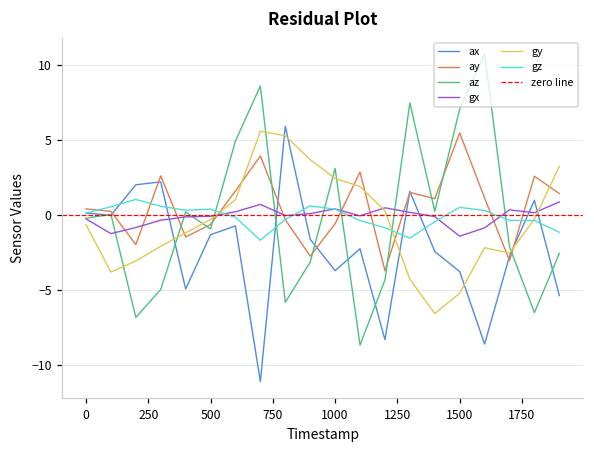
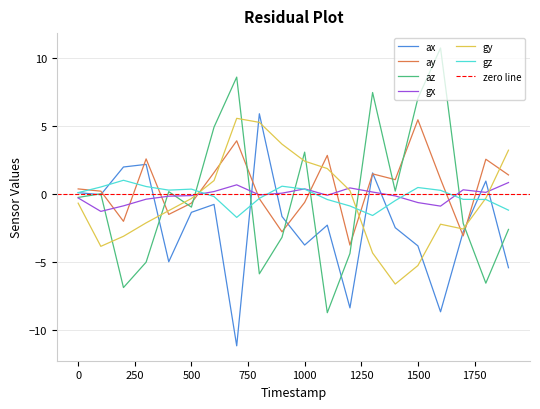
  {
    "ax": {
      "500": -1.3,
      "1000": -3.7,
      "1500": -3.8
    },
    "ay": {
      "0": 0.4,
      "500": -0.6,
      "1000": -0.6,
      "1500": 5.5
    },
    "az": {
      "500": -0.9,
      "1000": 3.1
    },
    "gx": {
      "500": -0.1,
-     "1500": -1.4
+     "1500": -0.6
    },
    "gy": {
      "0": -0.6,
      "500": -0.3,
      "1000": 2.5,
      "1500": -5.2
    },
    "gz": {
      "500": 0.4,
      "1500": 0.5
    }
  }
